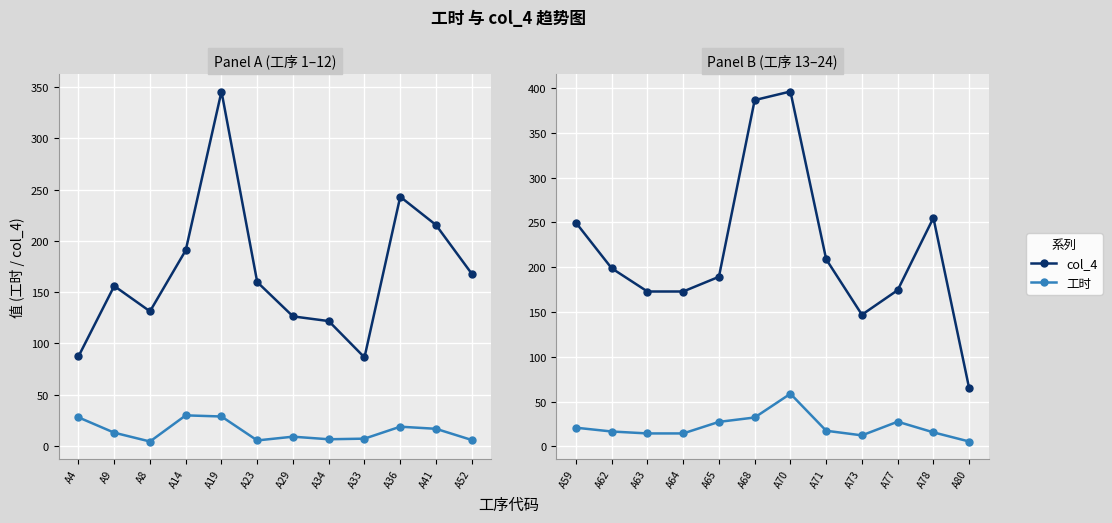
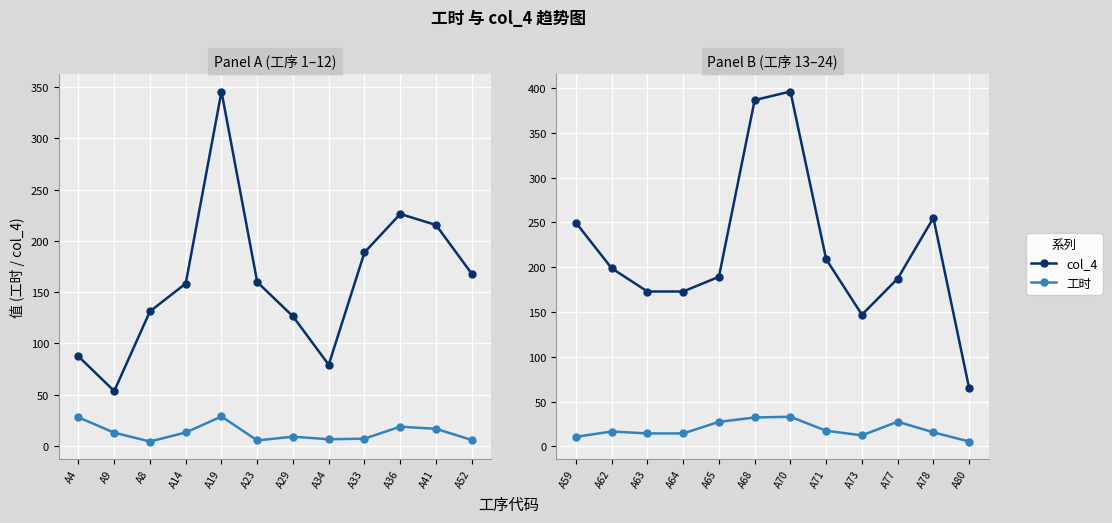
  {
    "Panel A (工序 1–12)": {
      "col_4": {
        "A4": 87,
-       "A9": 156,
+       "A9": 54,
        "A8": 131,
-       "A14": 191,
+       "A14": 158,
        "A19": 346,
        "A23": 160,
        "A29": 126,
-       "A34": 122,
-       "A33": 86,
-       "A36": 243,
+       "A34": 79,
+       "A33": 189,
+       "A36": 226,
        "A41": 216,
        "A52": 168
      },
      "工时": {
        "A4": 28,
        "A9": 13,
        "A8": 4,
-       "A14": 30,
+       "A14": 13,
        "A19": 29,
        "A23": 5,
        "A29": 9,
        "A34": 7,
        "A33": 7,
        "A36": 19,
        "A41": 17,
        "A52": 6
      }
    },
    "Panel B (工序 13–24)": {
      "col_4": {
        "A59": 250,
        "A62": 200,
        "A63": 170,
        "A64": 170,
        "A65": 190,
        "A68": 390,
        "A70": 400,
        "A71": 210,
        "A73": 150,
-       "A77": 170,
+       "A77": 190,
        "A78": 260,
        "A80": 60
      },
      "工时": {
-       "A59": 20,
+       "A59": 10,
        "A62": 20,
        "A63": 10,
        "A64": 10,
        "A65": 30,
        "A68": 30,
-       "A70": 60,
+       "A70": 30,
        "A71": 20,
        "A73": 10,
        "A77": 30,
        "A78": 20,
        "A80": 10
      }
    }
  }
